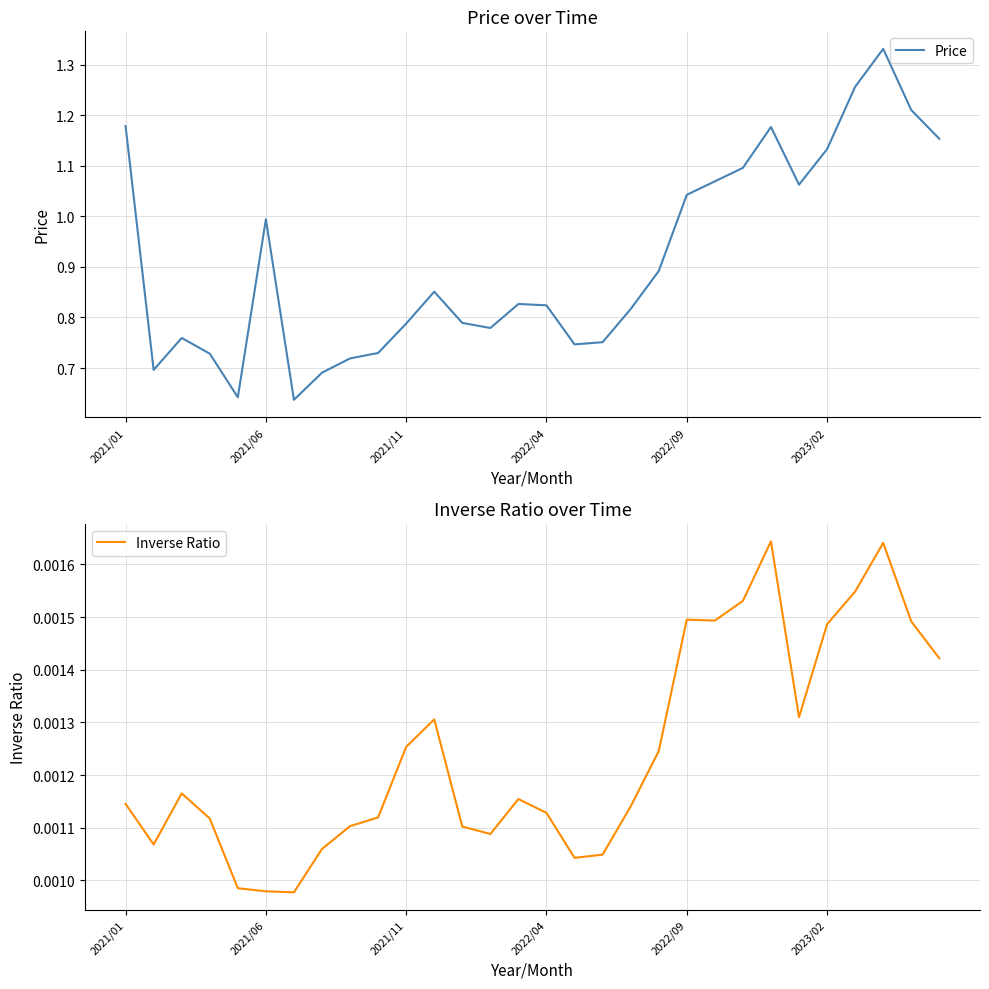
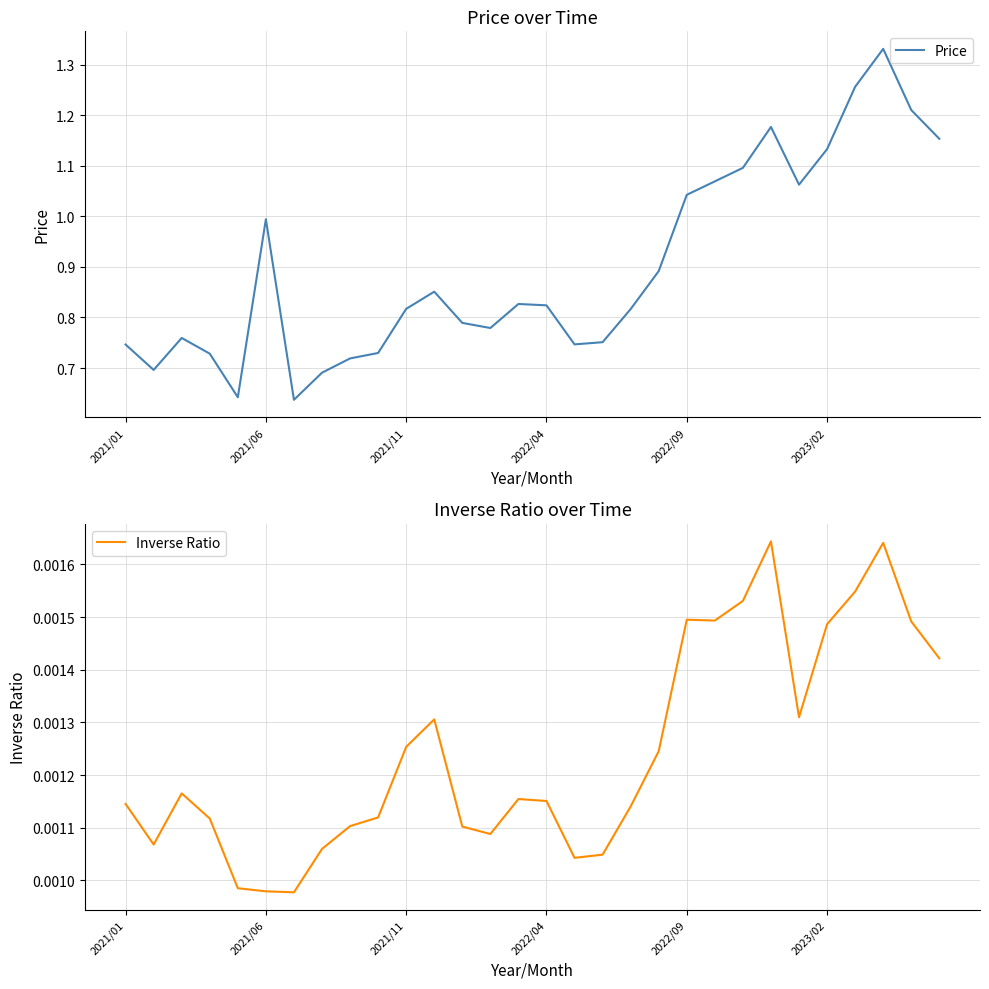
  {
    "Price over Time": {
-     "2021/01": 1.18,
+     "2021/01": 0.75,
      "2021/06": 0.99,
-     "2021/11": 0.79,
+     "2021/11": 0.82,
      "2022/04": 0.82,
      "2022/09": 1.04,
      "2023/02": 1.13
    },
    "Inverse Ratio over Time": {
      "2021/01": 0.00115,
      "2021/06": 0.00098,
      "2021/11": 0.00125,
-     "2022/04": 0.00113,
+     "2022/04": 0.00115,
      "2022/09": 0.00149,
      "2023/02": 0.00149
    }
  }
